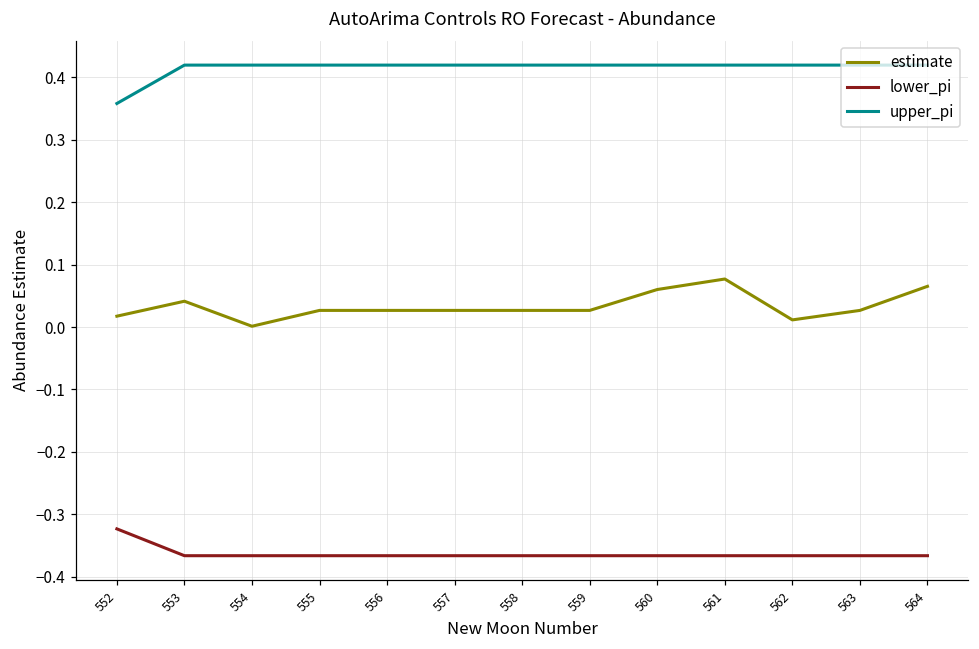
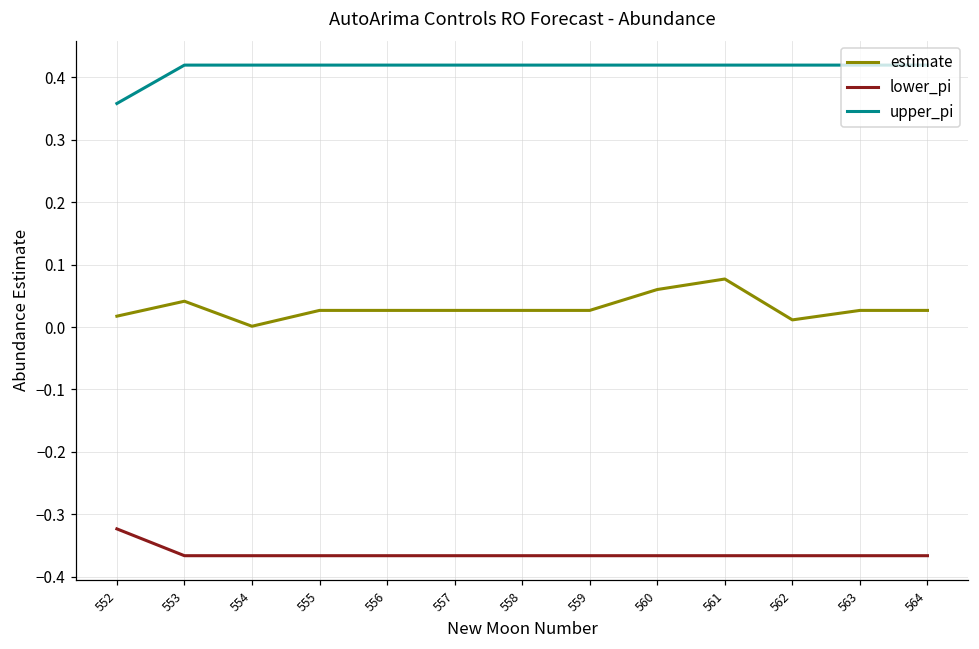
  {
    "estimate": {
      "552": 0.02,
      "553": 0.04,
      "554": 0.00,
      "555": 0.03,
      "556": 0.03,
      "557": 0.03,
      "558": 0.03,
      "559": 0.03,
      "560": 0.06,
      "561": 0.08,
      "562": 0.01,
      "563": 0.03,
-     "564": 0.07
+     "564": 0.03
    },
    "lower_pi": {
      "552": -0.32,
      "553": -0.37,
      "554": -0.37,
      "555": -0.37,
      "556": -0.37,
      "557": -0.37,
      "558": -0.37,
      "559": -0.37,
      "560": -0.37,
      "561": -0.37,
      "562": -0.37,
      "563": -0.37,
      "564": -0.37
    },
    "upper_pi": {
      "552": 0.36,
      "553": 0.42,
      "554": 0.42,
      "555": 0.42,
      "556": 0.42,
      "557": 0.42,
      "558": 0.42,
      "559": 0.42,
      "560": 0.42,
      "561": 0.42,
      "562": 0.42
    }
  }
